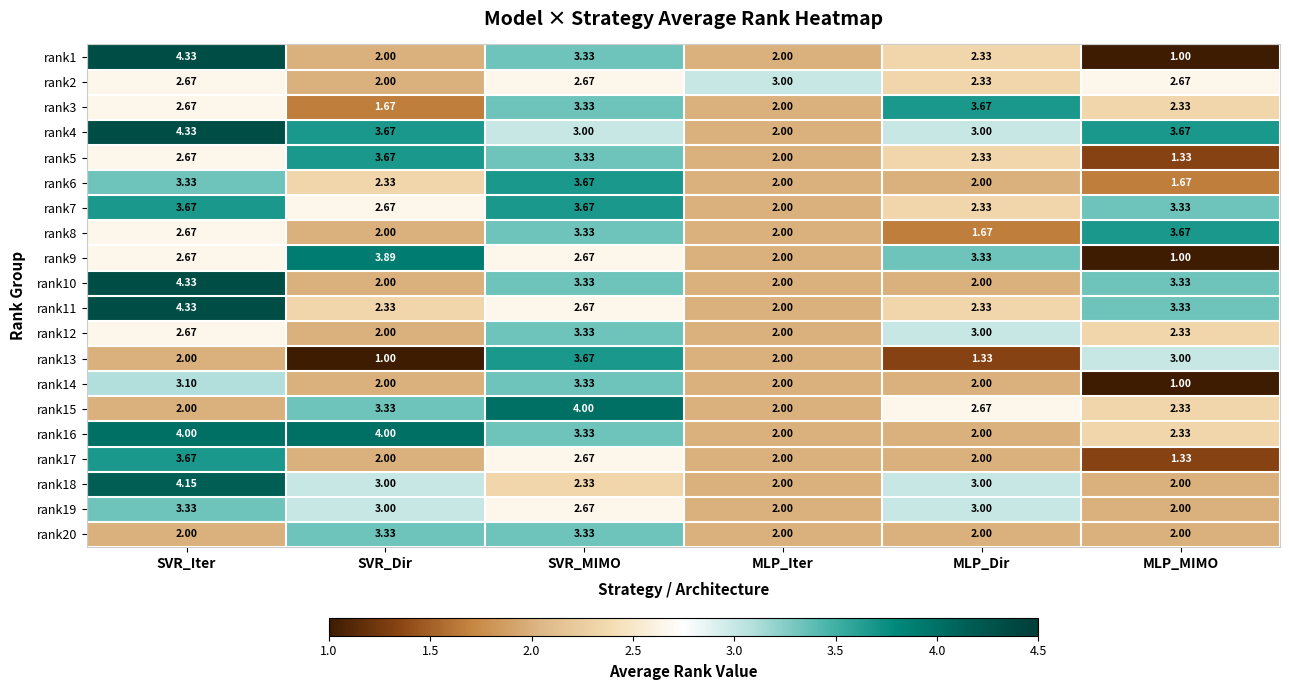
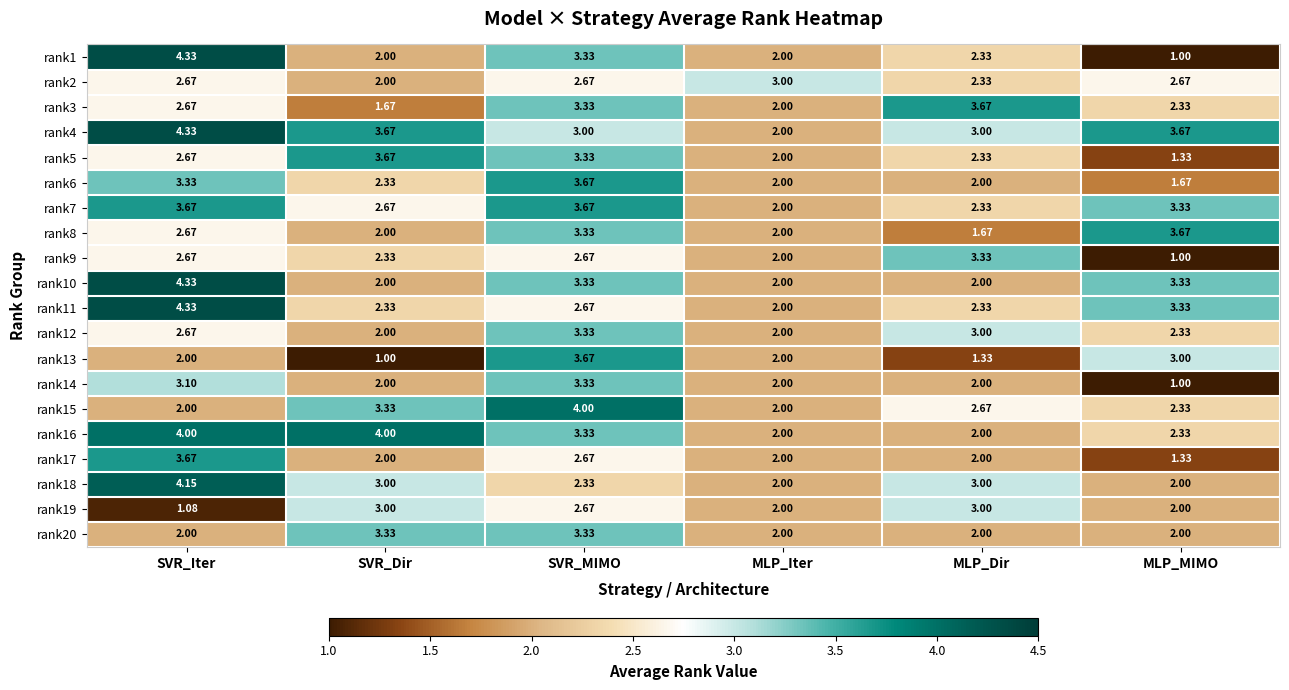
  {
    "rank1": {
      "SVR_Iter": 4.33,
      "SVR_Dir": 2.00,
      "SVR_MIMO": 3.33,
      "MLP_Iter": 2.00,
      "MLP_Dir": 2.33,
      "MLP_MIMO": 1.00
    },
    "rank2": {
      "SVR_Iter": 2.67,
      "SVR_Dir": 2.00,
      "SVR_MIMO": 2.67,
      "MLP_Iter": 3.00,
      "MLP_Dir": 2.33,
      "MLP_MIMO": 2.67
    },
    "rank3": {
      "SVR_Iter": 2.67,
      "SVR_Dir": 1.67,
      "SVR_MIMO": 3.33,
      "MLP_Iter": 2.00,
      "MLP_Dir": 3.67,
      "MLP_MIMO": 2.33
    },
    "rank4": {
      "SVR_Iter": 4.33,
      "SVR_Dir": 3.67,
      "SVR_MIMO": 3.00,
      "MLP_Iter": 2.00,
      "MLP_Dir": 3.00,
      "MLP_MIMO": 3.67
    },
    "rank5": {
      "SVR_Iter": 2.67,
      "SVR_Dir": 3.67,
      "SVR_MIMO": 3.33,
      "MLP_Iter": 2.00,
      "MLP_Dir": 2.33,
      "MLP_MIMO": 1.33
    },
    "rank6": {
      "SVR_Iter": 3.33,
      "SVR_Dir": 2.33,
      "SVR_MIMO": 3.67,
      "MLP_Iter": 2.00,
      "MLP_Dir": 2.00,
      "MLP_MIMO": 1.67
    },
    "rank7": {
      "SVR_Iter": 3.67,
      "SVR_Dir": 2.67,
      "SVR_MIMO": 3.67,
      "MLP_Iter": 2.00,
      "MLP_Dir": 2.33,
      "MLP_MIMO": 3.33
    },
    "rank8": {
      "SVR_Iter": 2.67,
      "SVR_Dir": 2.00,
      "SVR_MIMO": 3.33,
      "MLP_Iter": 2.00,
      "MLP_Dir": 1.67,
      "MLP_MIMO": 3.67
    },
    "rank9": {
      "SVR_Iter": 2.67,
-     "SVR_Dir": 3.89,
+     "SVR_Dir": 2.33,
      "SVR_MIMO": 2.67,
      "MLP_Iter": 2.00,
      "MLP_Dir": 3.33,
      "MLP_MIMO": 1.00
    },
    "rank10": {
      "SVR_Iter": 4.33,
      "SVR_Dir": 2.00,
      "SVR_MIMO": 3.33,
      "MLP_Iter": 2.00,
      "MLP_Dir": 2.00,
      "MLP_MIMO": 3.33
    },
    "rank11": {
      "SVR_Iter": 4.33,
      "SVR_Dir": 2.33,
      "SVR_MIMO": 2.67,
      "MLP_Iter": 2.00,
      "MLP_Dir": 2.33,
      "MLP_MIMO": 3.33
    },
    "rank12": {
      "SVR_Iter": 2.67,
      "SVR_Dir": 2.00,
      "SVR_MIMO": 3.33,
      "MLP_Iter": 2.00,
      "MLP_Dir": 3.00,
      "MLP_MIMO": 2.33
    },
    "rank13": {
      "SVR_Iter": 2.00,
      "SVR_Dir": 1.00,
      "SVR_MIMO": 3.67,
      "MLP_Iter": 2.00,
      "MLP_Dir": 1.33,
      "MLP_MIMO": 3.00
    },
    "rank14": {
      "SVR_Iter": 3.10,
      "SVR_Dir": 2.00,
      "SVR_MIMO": 3.33,
      "MLP_Iter": 2.00,
      "MLP_Dir": 2.00,
      "MLP_MIMO": 1.00
    },
    "rank15": {
      "SVR_Iter": 2.00,
      "SVR_Dir": 3.33,
      "SVR_MIMO": 4.00,
      "MLP_Iter": 2.00,
      "MLP_Dir": 2.67,
      "MLP_MIMO": 2.33
    },
    "rank16": {
      "SVR_Iter": 4.00,
      "SVR_Dir": 4.00,
      "SVR_MIMO": 3.33,
      "MLP_Iter": 2.00,
      "MLP_Dir": 2.00,
      "MLP_MIMO": 2.33
    },
    "rank17": {
      "SVR_Iter": 3.67,
      "SVR_Dir": 2.00,
      "SVR_MIMO": 2.67,
      "MLP_Iter": 2.00,
      "MLP_Dir": 2.00,
      "MLP_MIMO": 1.33
    },
    "rank18": {
      "SVR_Iter": 4.15,
      "SVR_Dir": 3.00,
      "SVR_MIMO": 2.33,
      "MLP_Iter": 2.00,
      "MLP_Dir": 3.00,
      "MLP_MIMO": 2.00
    },
    "rank19": {
-     "SVR_Iter": 3.33,
+     "SVR_Iter": 1.08,
      "SVR_Dir": 3.00,
      "SVR_MIMO": 2.67,
      "MLP_Iter": 2.00,
      "MLP_Dir": 3.00,
      "MLP_MIMO": 2.00
    },
    "rank20": {
      "SVR_Iter": 2.00,
      "SVR_Dir": 3.33,
      "SVR_MIMO": 3.33,
      "MLP_Iter": 2.00,
      "MLP_Dir": 2.00,
      "MLP_MIMO": 2.00
    }
  }
